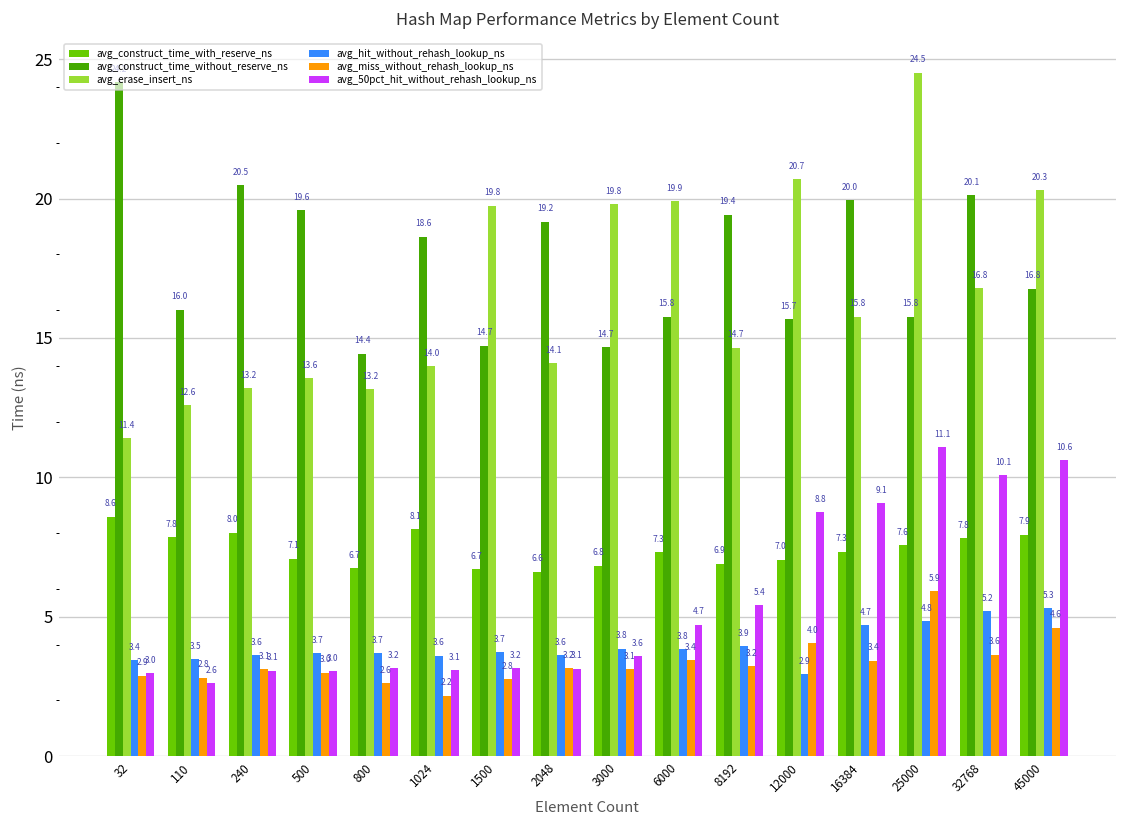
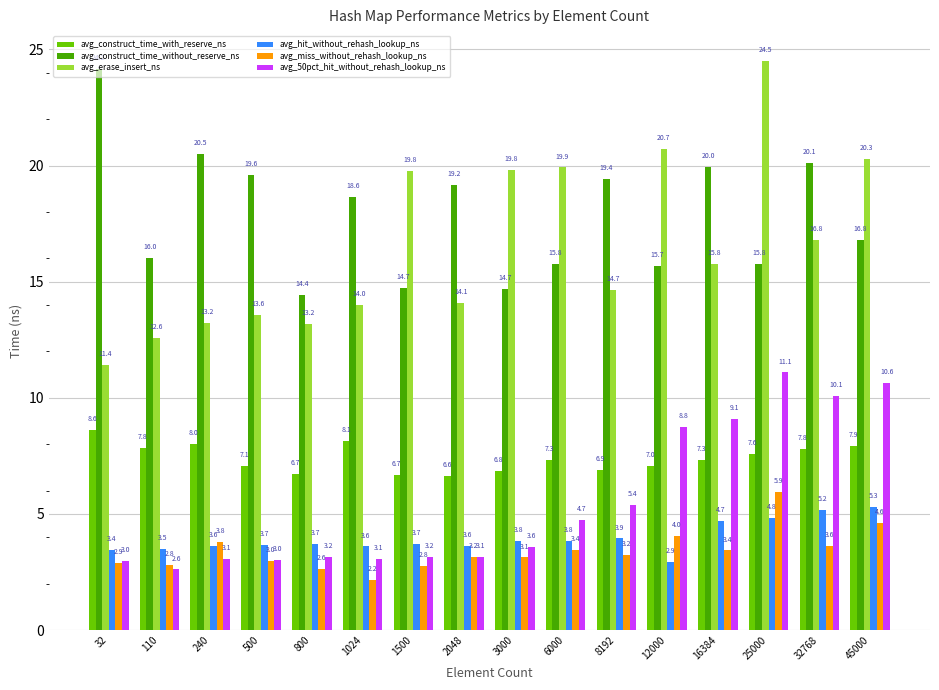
  {
    "avg_erase_insert_ns": {
      "32": 11.4,
      "110": 12.6,
      "240": 13.2,
      "500": 13.6,
      "800": 13.2,
      "1024": 14.0,
      "1500": 19.8,
      "2048": 14.1,
      "3000": 19.8,
      "6000": 19.9,
      "8192": 14.7,
      "12000": 20.7,
      "16384": 15.8,
      "25000": 24.5,
      "32768": 16.8,
      "45000": 20.3
    },
    "avg_hit_without_rehash_lookup_ns": {
      "32": 3.4,
      "110": 3.5,
      "240": 3.6,
      "500": 3.7,
      "800": 3.7,
      "1024": 3.6,
      "1500": 3.7,
      "2048": 3.6,
      "3000": 3.8,
      "6000": 3.8,
      "8192": 3.9,
      "12000": 2.9,
      "16384": 4.7,
      "25000": 4.8,
      "32768": 5.2,
      "45000": 5.3
    },
    "avg_miss_without_rehash_lookup_ns": {
      "110": 2.8,
-     "240": 3.1,
+     "240": 3.8,
      "800": 2.6,
      "1024": 2.2,
      "1500": 2.8,
      "3000": 3.1,
      "6000": 3.4,
      "8192": 3.2,
      "12000": 4.0,
      "16384": 3.4,
      "25000": 5.9,
      "32768": 3.6,
      "45000": 4.6
    },
    "avg_50pct_hit_without_rehash_lookup_ns": {
      "110": 2.6,
      "800": 3.2,
      "1024": 3.1,
      "1500": 3.2,
      "3000": 3.6,
      "6000": 4.7,
      "8192": 5.4,
      "12000": 8.8,
      "16384": 9.1,
      "25000": 11.1,
      "32768": 10.1,
      "45000": 10.6
    }
  }
